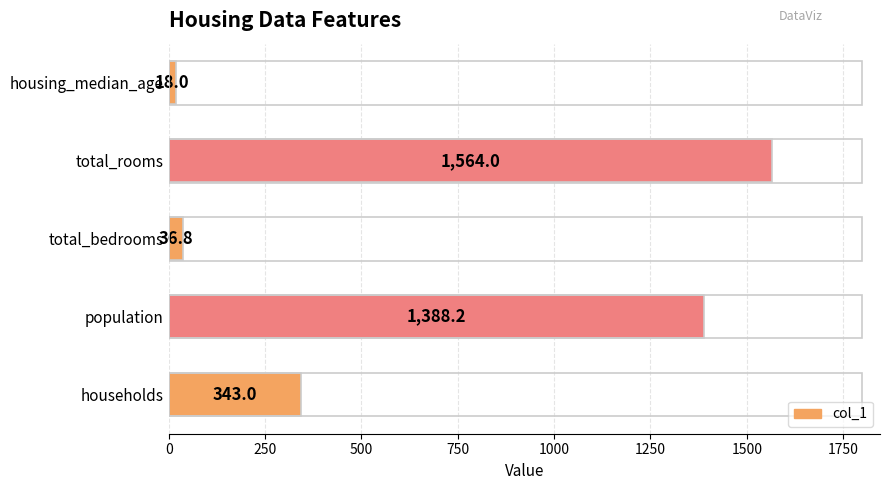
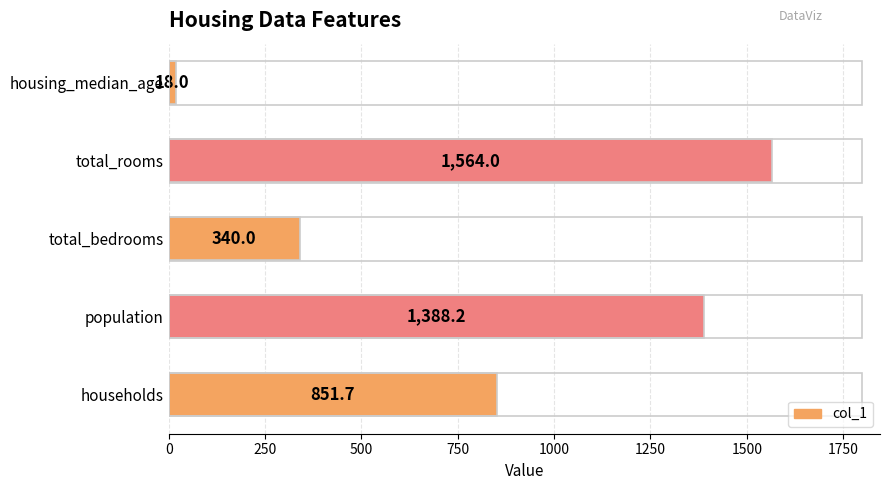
  {
    "housing_median_age": "18.0",
    "total_rooms": "1,564.0",
-   "total_bedrooms": "36.8",
+   "total_bedrooms": "340.0",
    "population": "1,388.2",
-   "households": "343.0"
+   "households": "851.7"
  }
